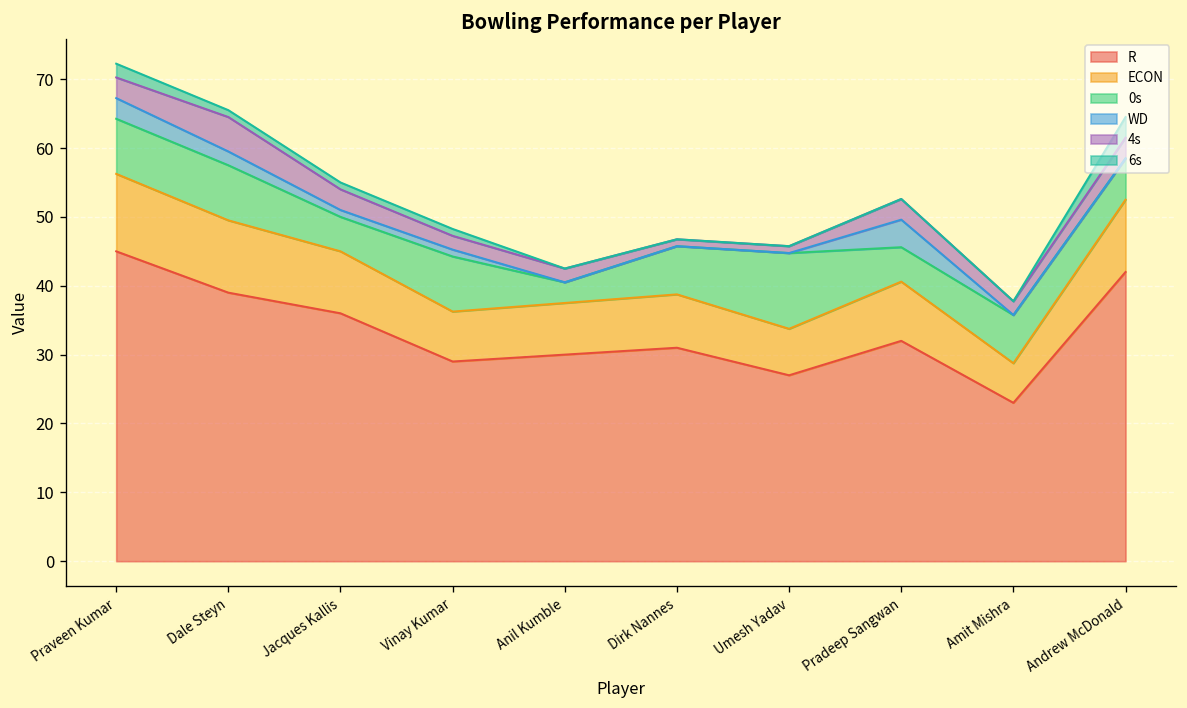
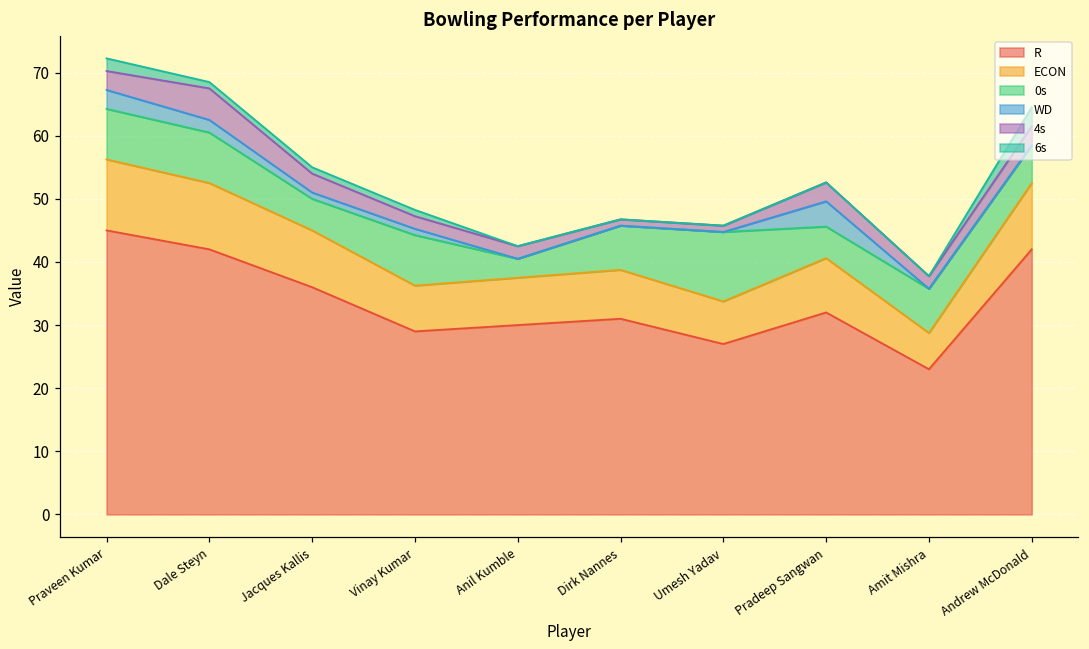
  {
    "R": {
      "Praveen Kumar": 45,
-     "Dale Steyn": 39,
+     "Dale Steyn": 42,
      "Jacques Kallis": 36,
      "Vinay Kumar": 29,
      "Anil Kumble": 30,
      "Dirk Nannes": 31,
      "Umesh Yadav": 27,
      "Pradeep Sangwan": 32,
      "Amit Mishra": 23,
      "Andrew McDonald": 42
    },
    "ECON": {
      "Praveen Kumar": 11,
      "Dale Steyn": 11,
      "Jacques Kallis": 9,
      "Vinay Kumar": 7,
      "Anil Kumble": 8,
      "Dirk Nannes": 8,
      "Umesh Yadav": 7,
      "Pradeep Sangwan": 9,
      "Amit Mishra": 6,
      "Andrew McDonald": 11
    },
    "WD": {
      "Praveen Kumar": 3,
      "Dale Steyn": 2,
      "Jacques Kallis": 1,
      "Vinay Kumar": 1,
      "Pradeep Sangwan": 4
    },
    "4s": {
      "Praveen Kumar": 3,
      "Dale Steyn": 5,
      "Jacques Kallis": 3,
      "Vinay Kumar": 2
    }
  }
